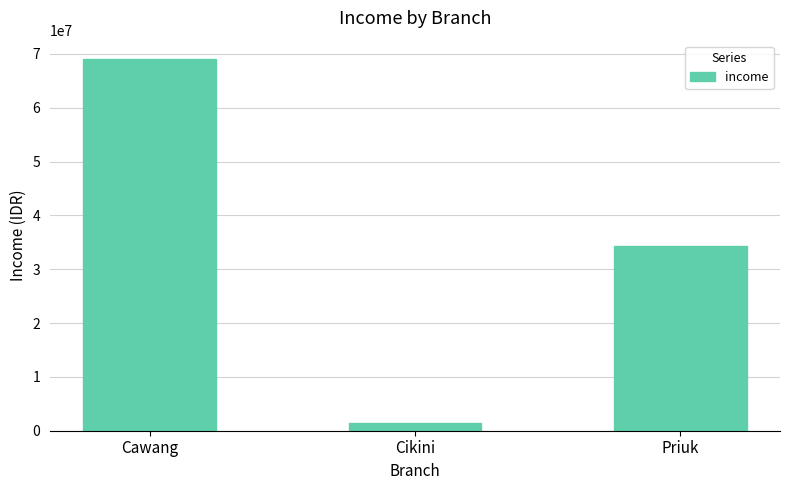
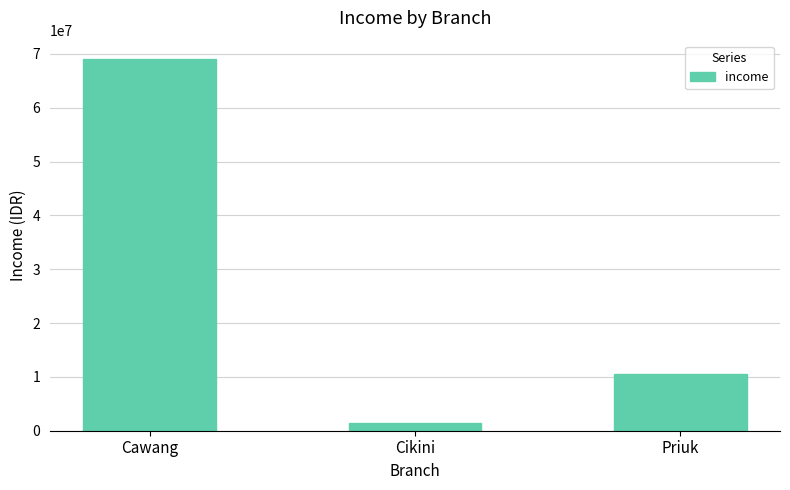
  {
    "Cawang": 69000000,
    "Cikini": 1000000,
-   "Priuk": 34000000
+   "Priuk": 11000000
  }
